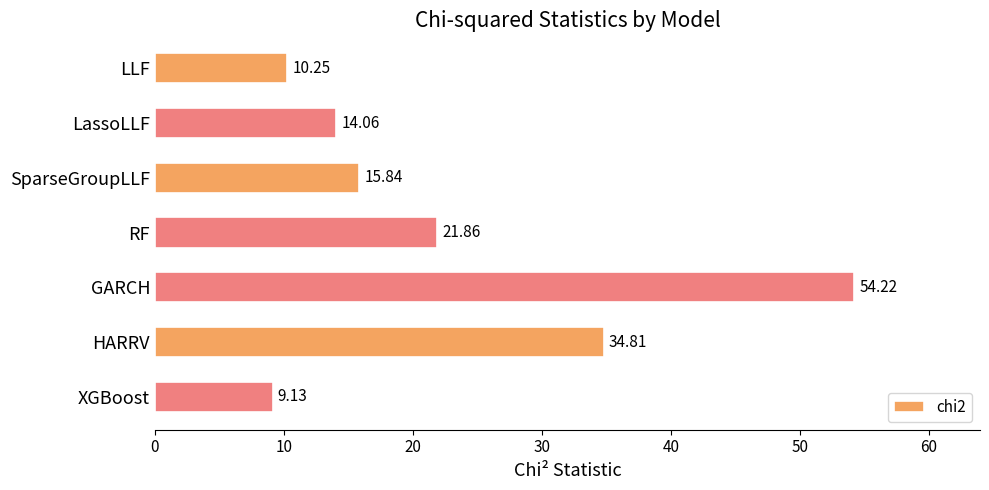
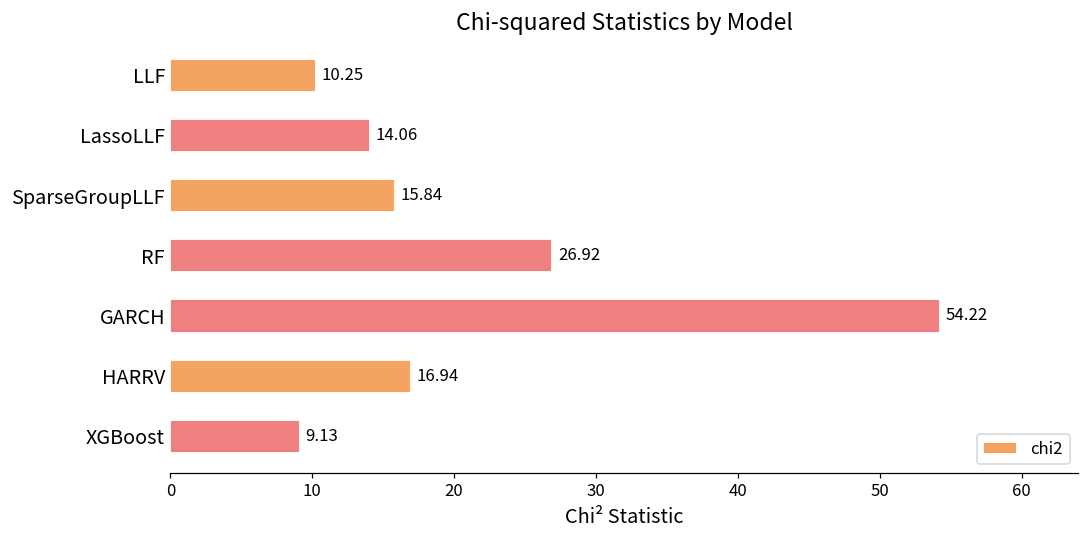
  {
    "LLF": 10.25,
    "LassoLLF": 14.06,
    "SparseGroupLLF": 15.84,
-   "RF": 21.86,
+   "RF": 26.92,
    "GARCH": 54.22,
-   "HARRV": 34.81,
+   "HARRV": 16.94,
    "XGBoost": 9.13
  }
